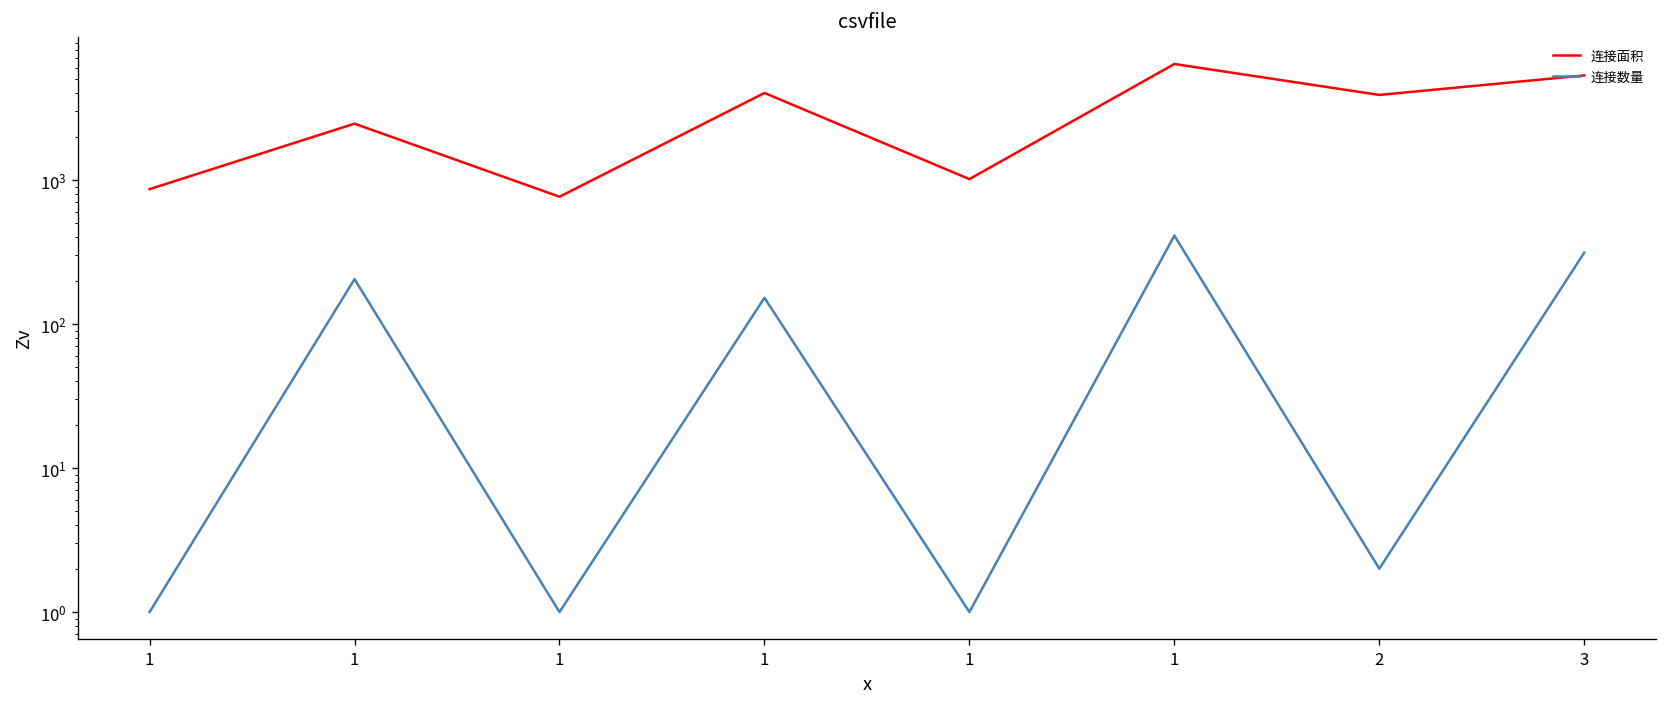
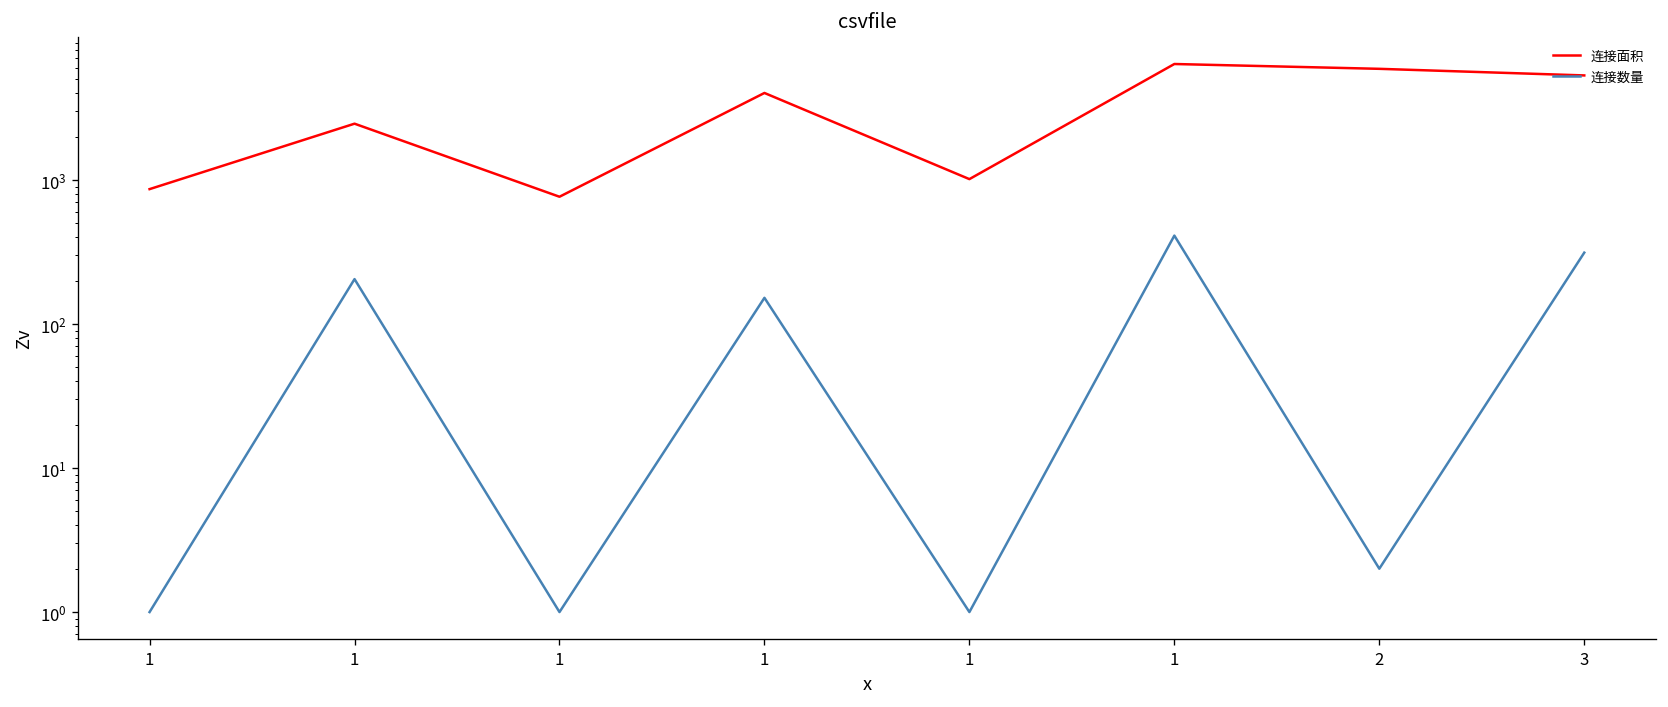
  {
    "连接面积": {
-     "2": 3900,
+     "2": 6000,
      "3": 5000
    },
    "连接数量": {
      "2": 2,
      "3": 310
    }
  }
